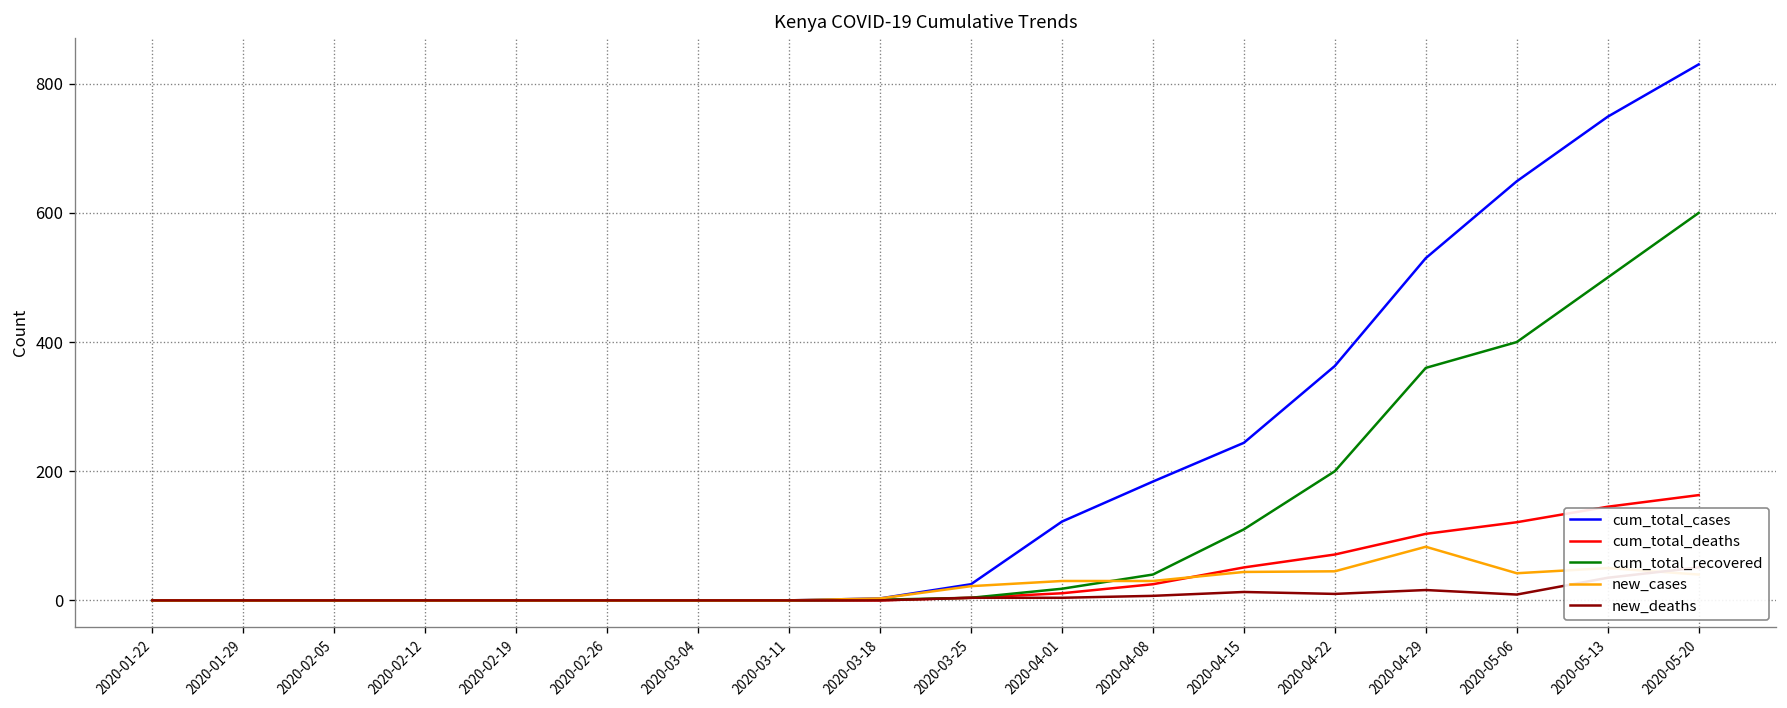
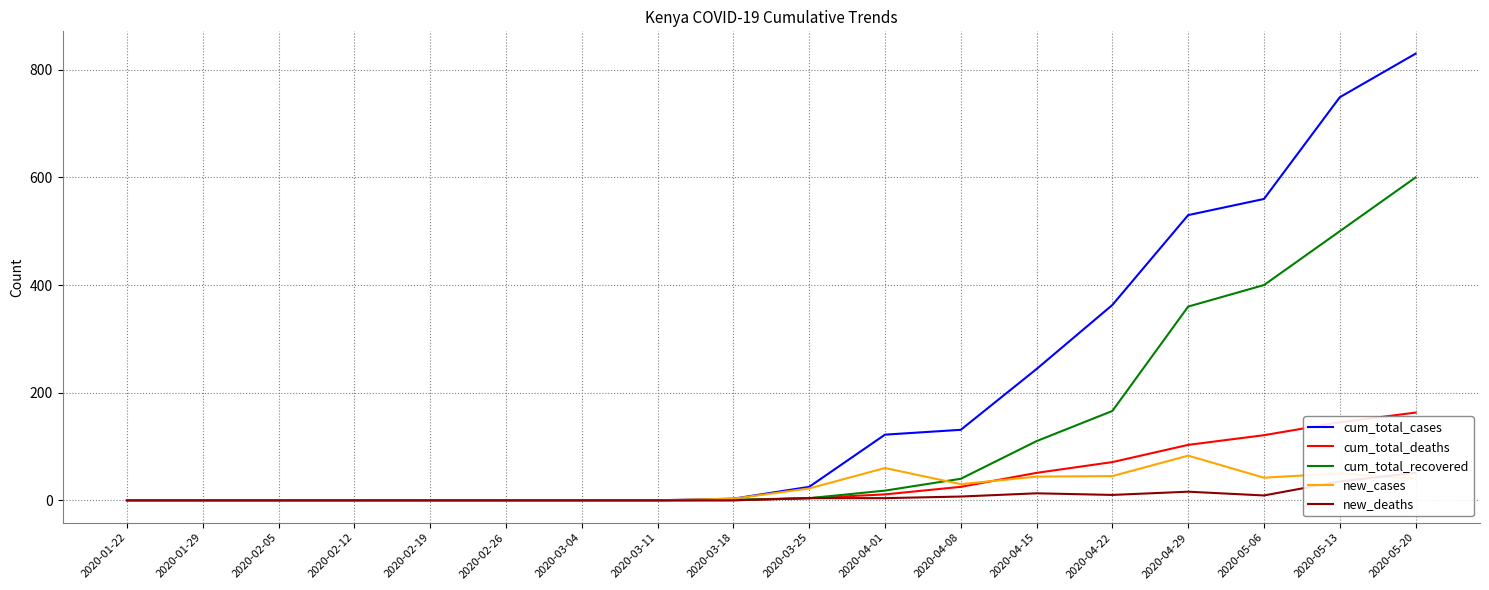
  {
    "cum_total_cases": {
      "2020-04-01": 120,
-     "2020-04-08": 180,
+     "2020-04-08": 130,
      "2020-04-15": 240,
      "2020-04-22": 360,
      "2020-04-29": 530,
-     "2020-05-06": 650,
+     "2020-05-06": 560,
      "2020-05-13": 750,
      "2020-05-20": 830
    },
    "cum_total_deaths": {
      "2020-04-01": 10,
      "2020-04-08": 30,
      "2020-04-15": 50,
      "2020-04-22": 70,
      "2020-04-29": 100,
      "2020-05-06": 120,
      "2020-05-20": 160
    },
    "cum_total_recovered": {
      "2020-04-01": 20,
      "2020-04-08": 40,
      "2020-04-15": 110,
-     "2020-04-22": 200,
+     "2020-04-22": 170,
      "2020-04-29": 360,
      "2020-05-06": 400,
      "2020-05-13": 500,
      "2020-05-20": 600
    },
    "new_cases": {
-     "2020-04-01": 30,
+     "2020-04-01": 60,
      "2020-04-08": 30,
      "2020-04-15": 40,
      "2020-04-22": 50,
      "2020-04-29": 80,
      "2020-05-06": 40
    },
    "new_deaths": {
      "2020-04-01": 0,
      "2020-04-08": 10,
      "2020-04-15": 10,
      "2020-04-22": 10,
      "2020-04-29": 20,
      "2020-05-06": 10
    }
  }
